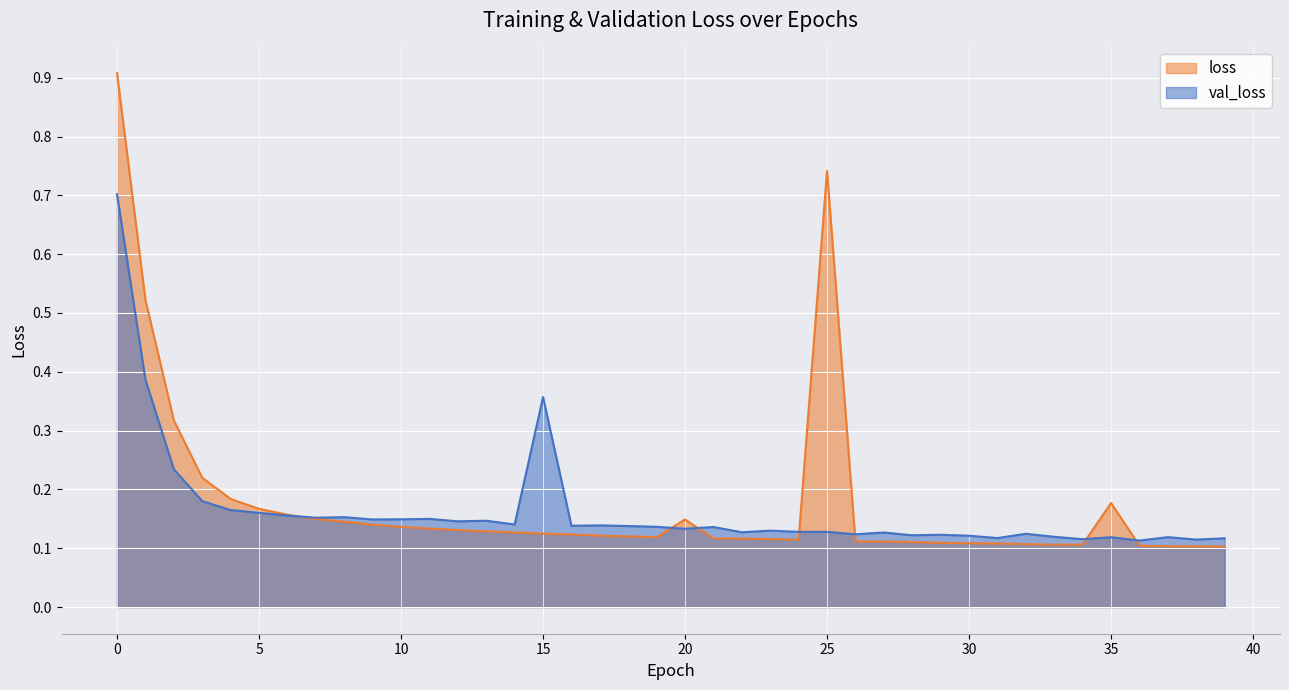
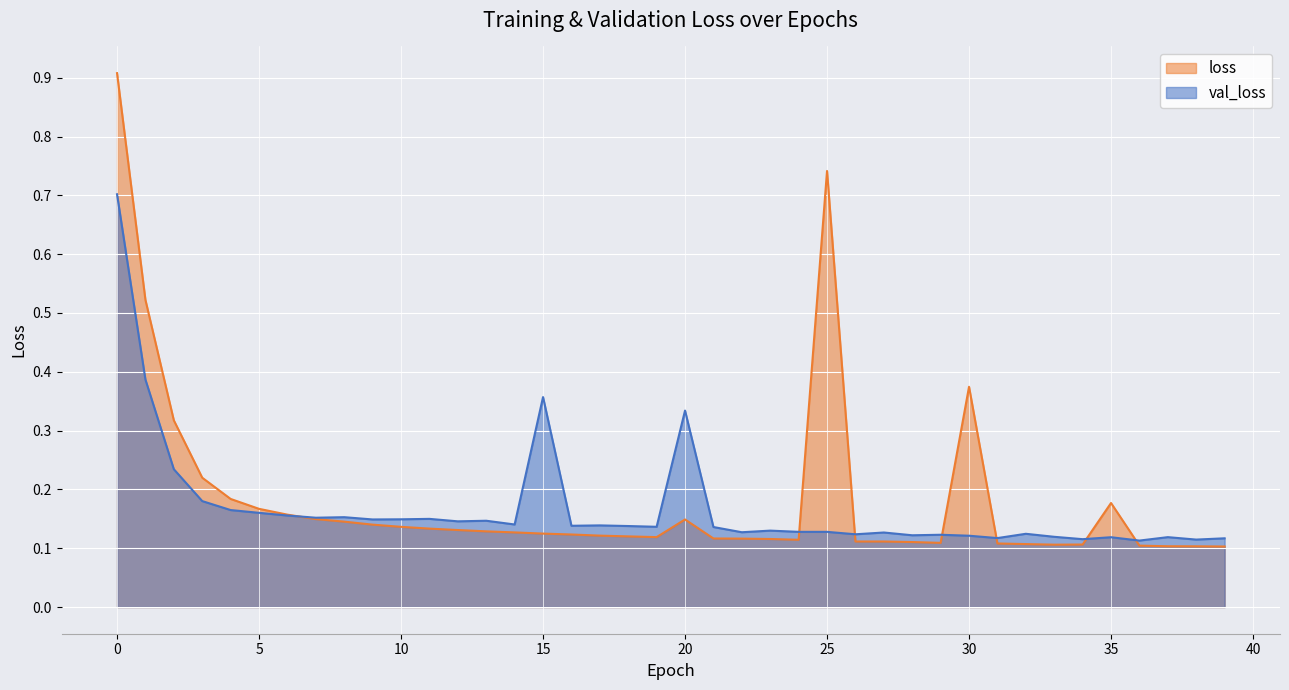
  {
    "loss": {
      "0": 0.91,
      "5": 0.17,
      "10": 0.14,
      "15": 0.12,
      "20": 0.15,
      "25": 0.74,
-     "30": 0.11,
+     "30": 0.37,
      "35": 0.18
    },
    "val_loss": {
      "0": 0.70,
      "5": 0.16,
      "10": 0.15,
      "15": 0.36,
-     "20": 0.13,
+     "20": 0.33,
      "25": 0.13,
      "30": 0.12,
      "35": 0.12
    }
  }
